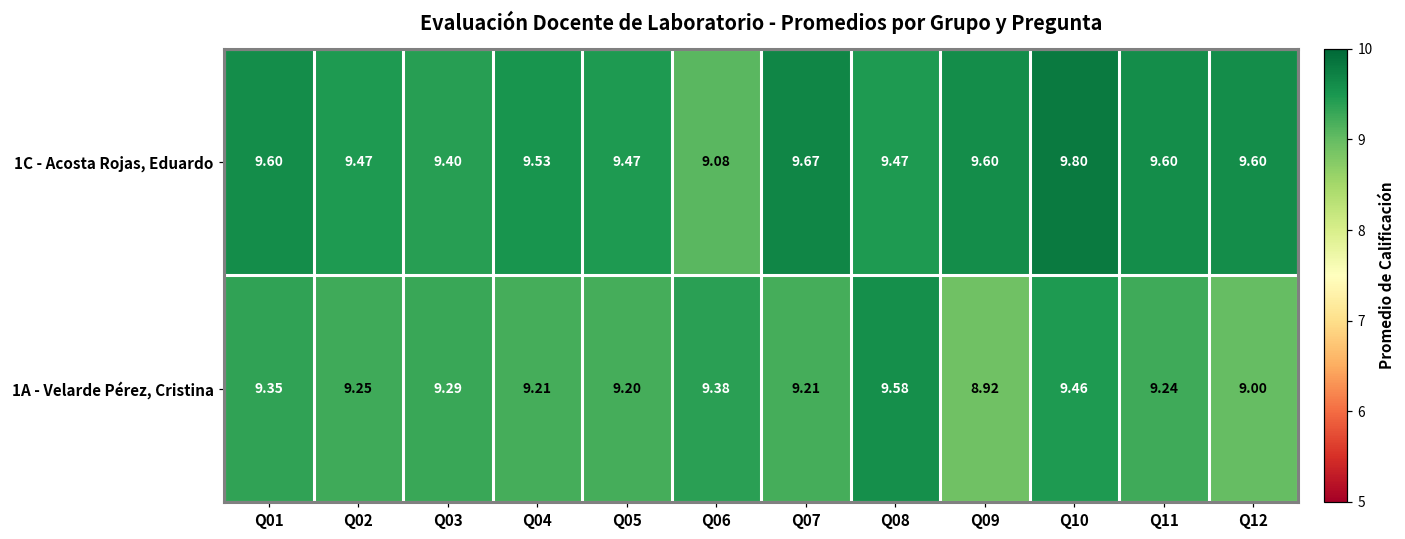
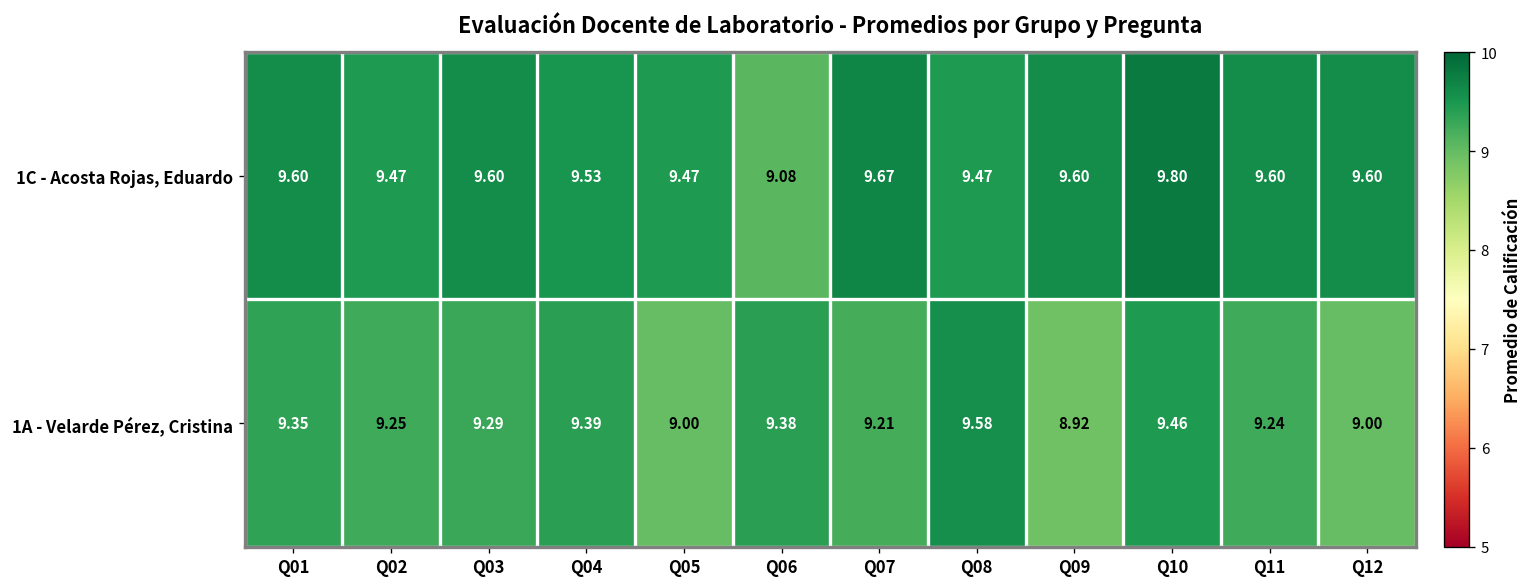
  {
    "1C - Acosta Rojas, Eduardo": {
      "Q01": 9.60,
      "Q02": 9.47,
-     "Q03": 9.40,
+     "Q03": 9.60,
      "Q04": 9.53,
      "Q05": 9.47,
      "Q06": 9.08,
      "Q07": 9.67,
      "Q08": 9.47,
      "Q09": 9.60,
      "Q10": 9.80,
      "Q11": 9.60,
      "Q12": 9.60
    },
    "1A - Velarde Pérez, Cristina": {
      "Q01": 9.35,
      "Q02": 9.25,
      "Q03": 9.29,
-     "Q04": 9.21,
-     "Q05": 9.20,
+     "Q04": 9.39,
+     "Q05": 9.00,
      "Q06": 9.38,
      "Q07": 9.21,
      "Q08": 9.58,
      "Q09": 8.92,
      "Q10": 9.46,
      "Q11": 9.24,
      "Q12": 9.00
    }
  }
